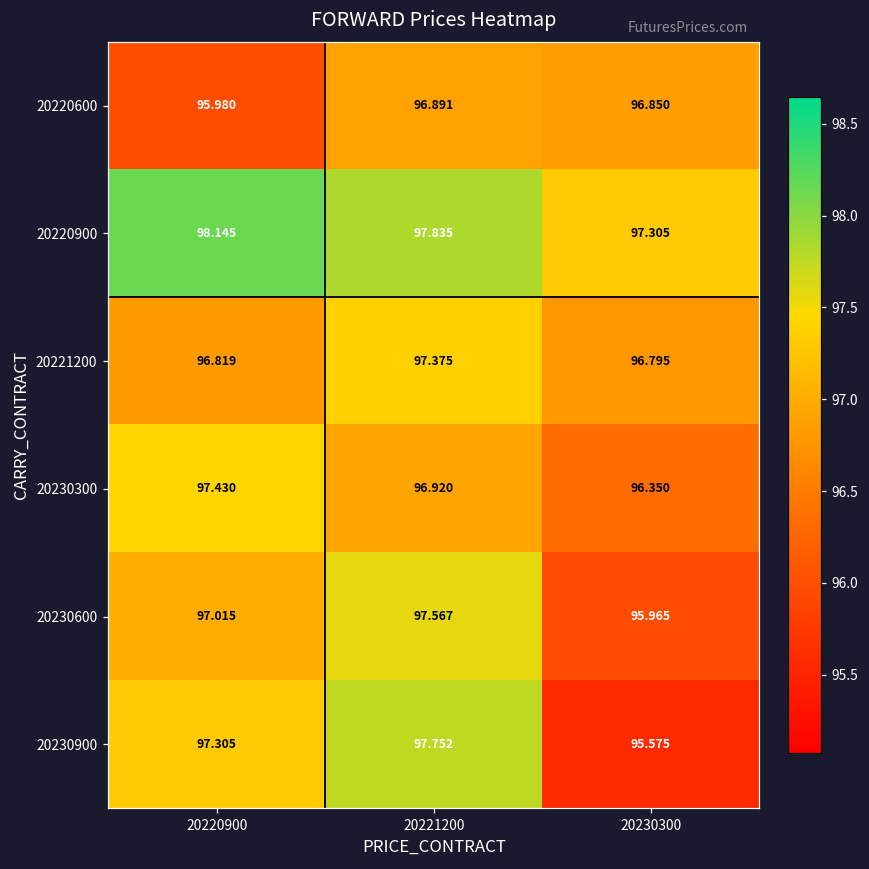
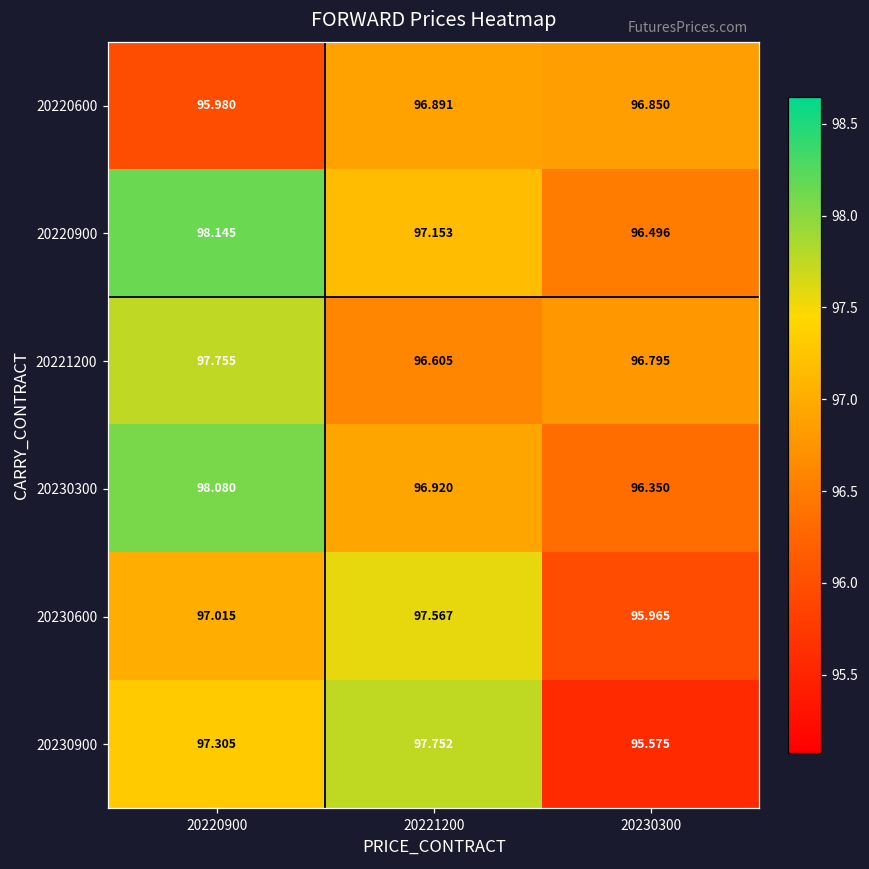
  {
    "20220600": {
      "20220900": 95.980,
      "20221200": 96.891,
      "20230300": 96.850
    },
    "20220900": {
      "20220900": 98.145,
-     "20221200": 97.835,
-     "20230300": 97.305
+     "20221200": 97.153,
+     "20230300": 96.496
    },
    "20221200": {
-     "20220900": 96.819,
-     "20221200": 97.375,
+     "20220900": 97.755,
+     "20221200": 96.605,
      "20230300": 96.795
    },
    "20230300": {
-     "20220900": 97.430,
+     "20220900": 98.080,
      "20221200": 96.920,
      "20230300": 96.350
    },
    "20230600": {
      "20220900": 97.015,
      "20221200": 97.567,
      "20230300": 95.965
    },
    "20230900": {
      "20220900": 97.305,
      "20221200": 97.752,
      "20230300": 95.575
    }
  }
